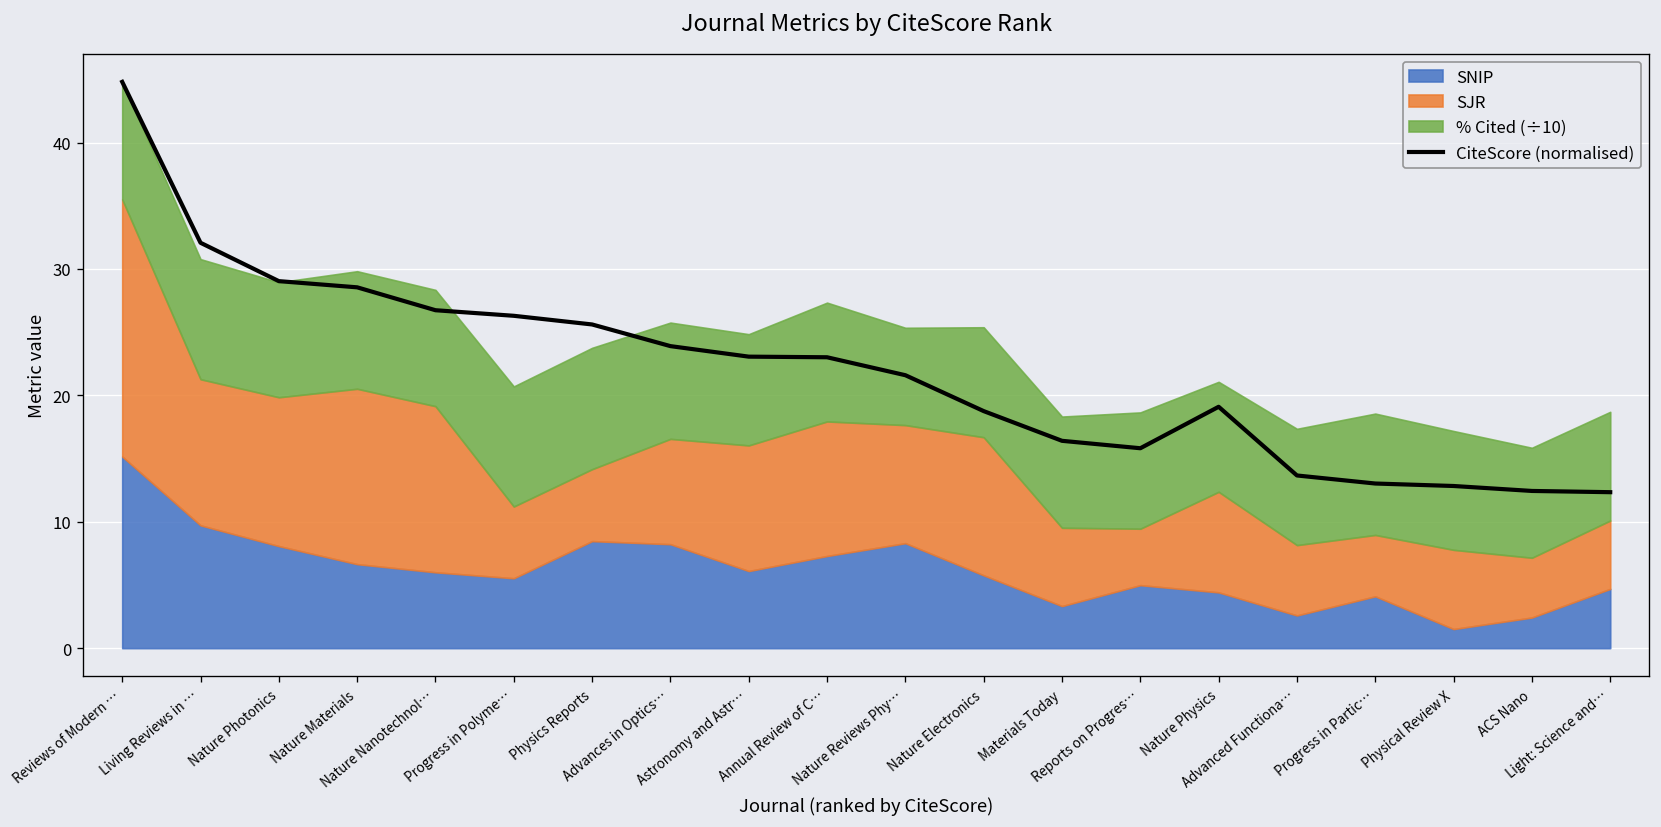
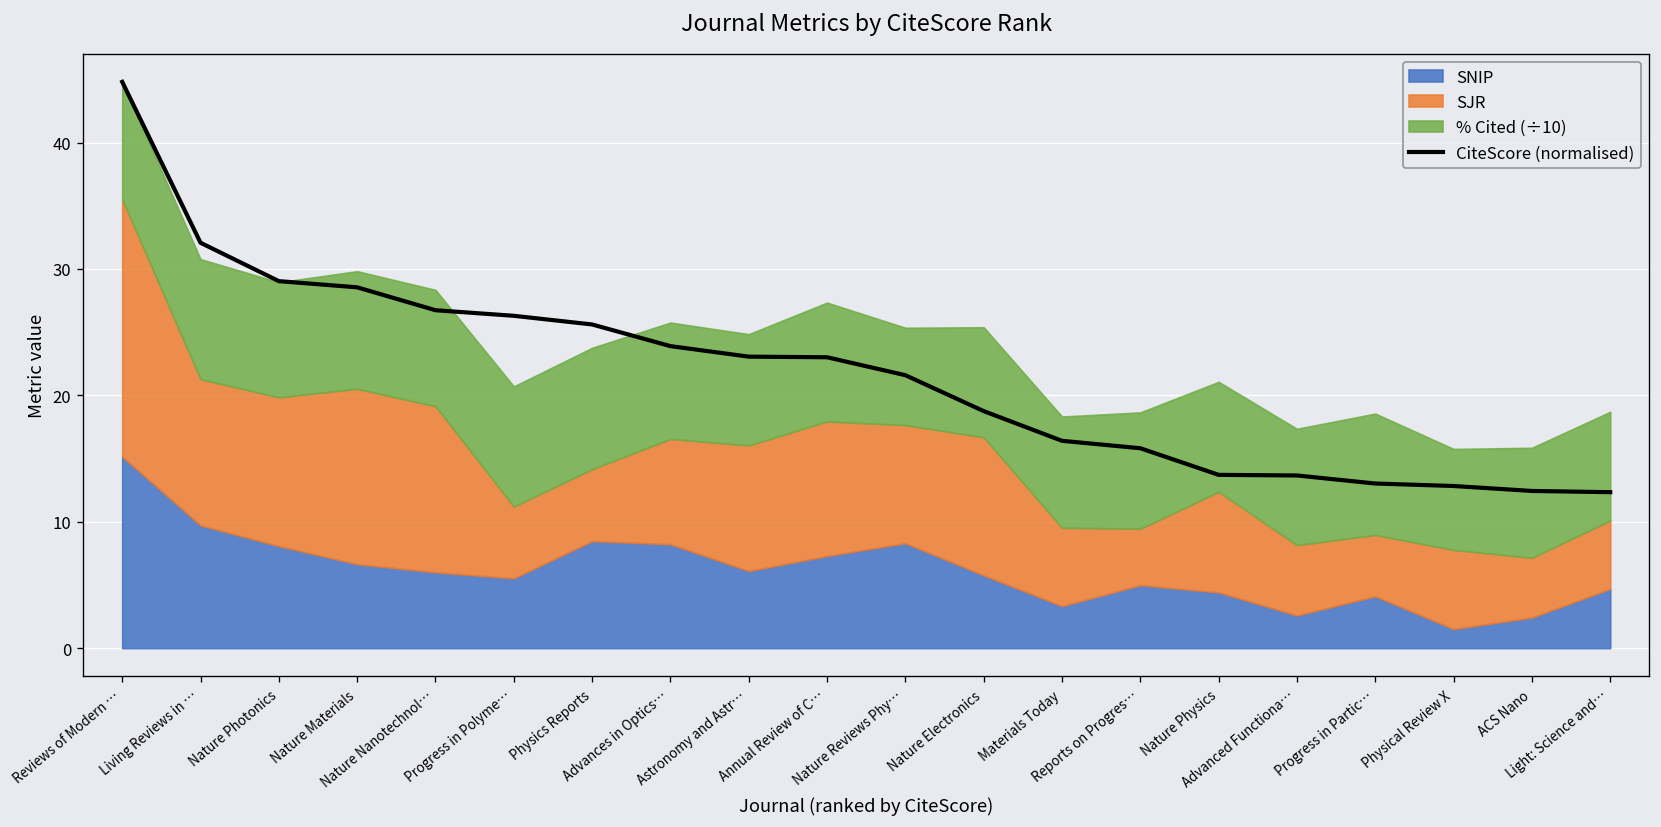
  {
    "SNIP": {
      "Reviews of Modern …": 15.2,
      "Living Reviews in …": 9.7,
      "Nature Photonics": 8.1,
      "Nature Materials": 6.6,
      "Nature Nanotechnol…": 6.0,
      "Progress in Polyme…": 5.5,
      "Physics Reports": 8.5,
      "Advances in Optics…": 8.2,
      "Astronomy and Astr…": 6.1,
      "Annual Review of C…": 7.3,
      "Nature Reviews Phy…": 8.3,
      "Nature Electronics": 5.8,
      "Materials Today": 3.3,
      "Reports on Progres…": 5.0,
      "Nature Physics": 4.4,
      "Advanced Functiona…": 2.6,
      "Progress in Partic…": 4.1,
      "Physical Review X": 1.5,
      "ACS Nano": 2.4,
      "Light: Science and…": 4.7
    },
    "CiteScore (normalised)": {
      "Living Reviews in …": 32.1,
      "Nature Materials": 28.5,
      "Nature Nanotechnol…": 26.7,
      "Progress in Polyme…": 26.3,
      "Physics Reports": 25.6,
      "Advances in Optics…": 23.9,
      "Astronomy and Astr…": 23.1,
      "Annual Review of C…": 23.0,
      "Nature Reviews Phy…": 21.6,
      "Nature Electronics": 18.8,
      "Materials Today": 16.4,
      "Reports on Progres…": 15.8,
-     "Nature Physics": 19.1,
+     "Nature Physics": 13.7,
      "Advanced Functiona…": 13.7,
      "Progress in Partic…": 13.0,
      "Physical Review X": 12.8,
      "ACS Nano": 12.4,
      "Light: Science and…": 12.3
    },
    "SJR": {
      "Reviews of Modern …": 20.3,
      "Living Reviews in …": 11.6,
      "Nature Photonics": 11.8,
      "Nature Materials": 13.9,
      "Nature Nanotechnol…": 13.1,
      "Progress in Polyme…": 5.7,
      "Physics Reports": 5.7,
      "Advances in Optics…": 8.3,
      "Astronomy and Astr…": 9.9,
      "Annual Review of C…": 10.6,
      "Nature Reviews Phy…": 9.3,
      "Nature Electronics": 10.9,
      "Materials Today": 6.2,
      "Reports on Progres…": 4.5,
      "Nature Physics": 8.0,
      "Advanced Functiona…": 5.6,
      "Progress in Partic…": 4.9,
      "Physical Review X": 6.3,
      "ACS Nano": 4.7,
      "Light: Science and…": 5.4
    },
    "% Cited (÷10)": {
      "Living Reviews in …": 9.5,
      "Nature Materials": 9.3,
      "Nature Nanotechnol…": 9.2,
      "Progress in Polyme…": 9.5,
      "Physics Reports": 9.6,
      "Advances in Optics…": 9.2,
      "Astronomy and Astr…": 8.8,
      "Annual Review of C…": 9.4,
      "Nature Reviews Phy…": 7.7,
      "Nature Electronics": 8.7,
      "Materials Today": 8.8,
      "Reports on Progres…": 9.2,
      "Nature Physics": 8.7,
      "Advanced Functiona…": 9.2,
      "Progress in Partic…": 9.6,
-     "Physical Review X": 9.4,
+     "Physical Review X": 8.0,
      "ACS Nano": 8.7,
      "Light: Science and…": 8.6
    }
  }
